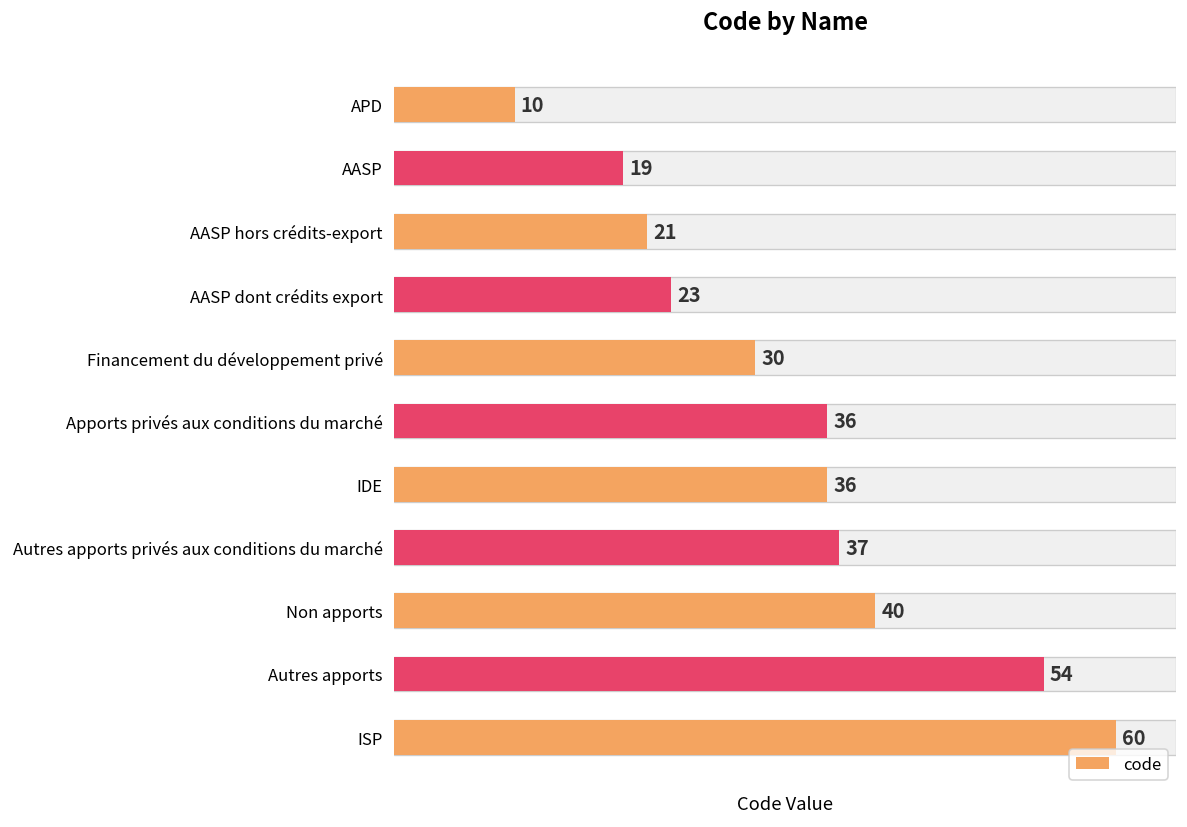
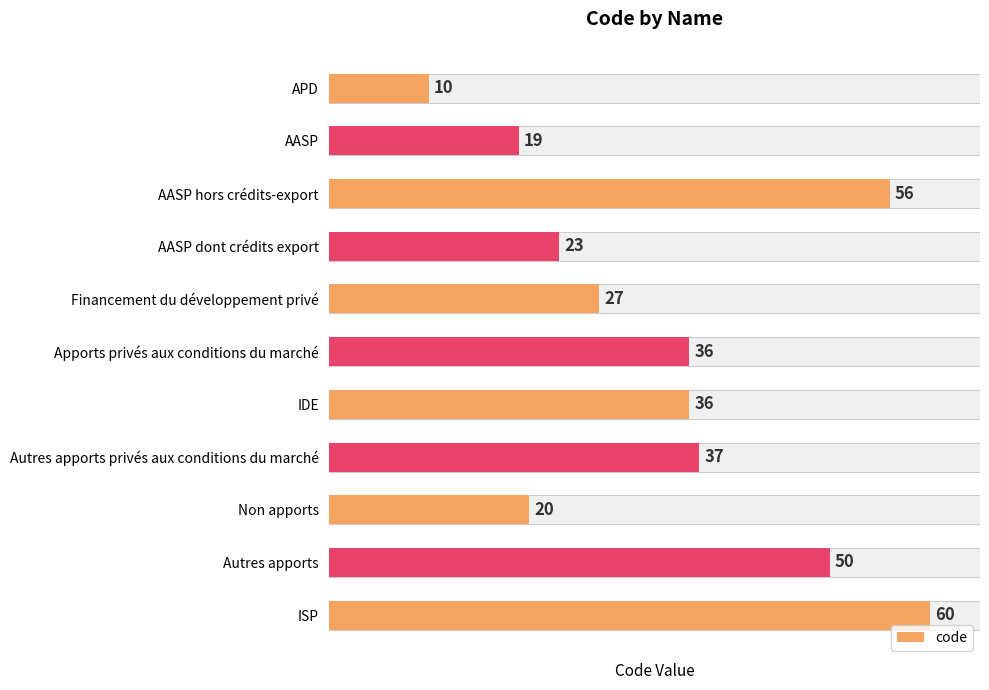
  {
    "code": {
-     "AASP hors crédits-export": 21,
-     "Financement du développement privé": 30,
-     "Non apports": 40,
-     "Autres apports": 54
+     "AASP hors crédits-export": 56,
+     "Financement du développement privé": 27,
+     "Non apports": 20,
+     "Autres apports": 50
    }
  }
